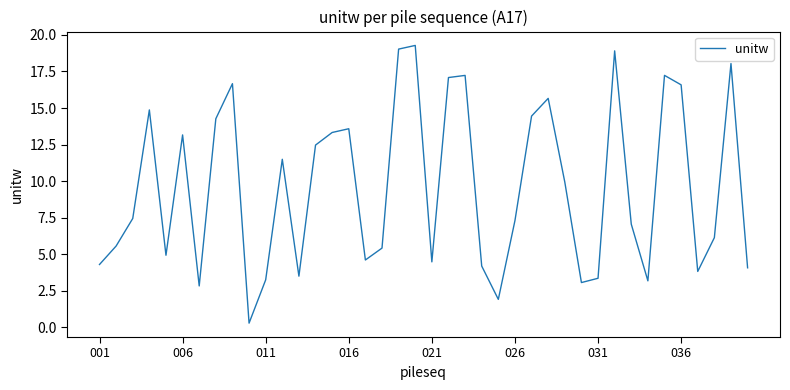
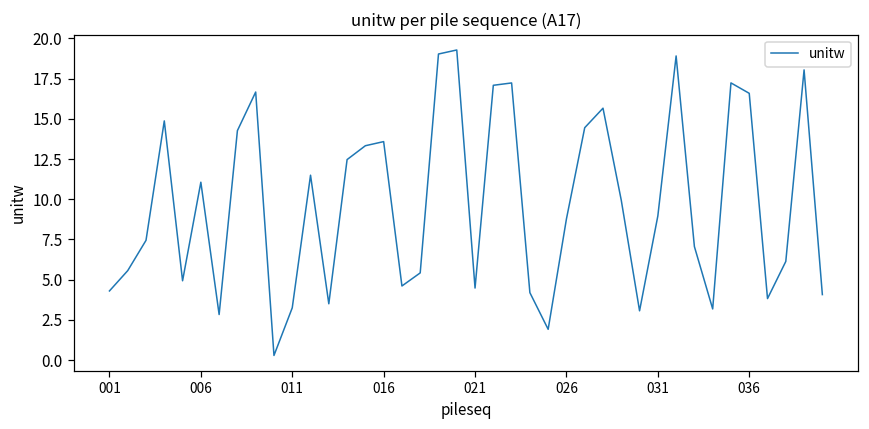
  {
    "001": 4.3,
-   "006": 13.2,
+   "006": 11.1,
    "011": 3.3,
    "016": 13.6,
    "021": 4.5,
-   "026": 7.3,
-   "031": 3.4,
+   "026": 8.8,
+   "031": 9.0,
    "036": 16.6
  }
